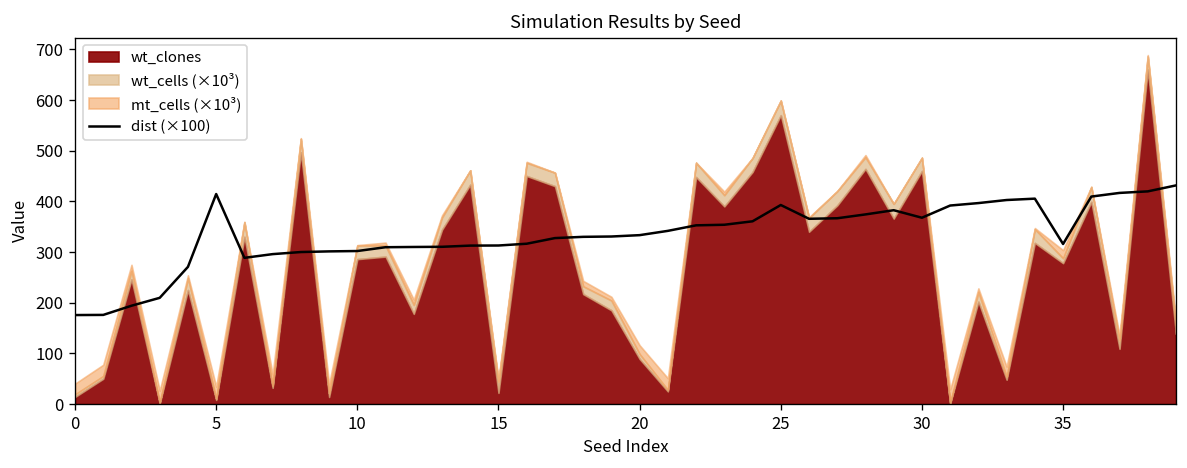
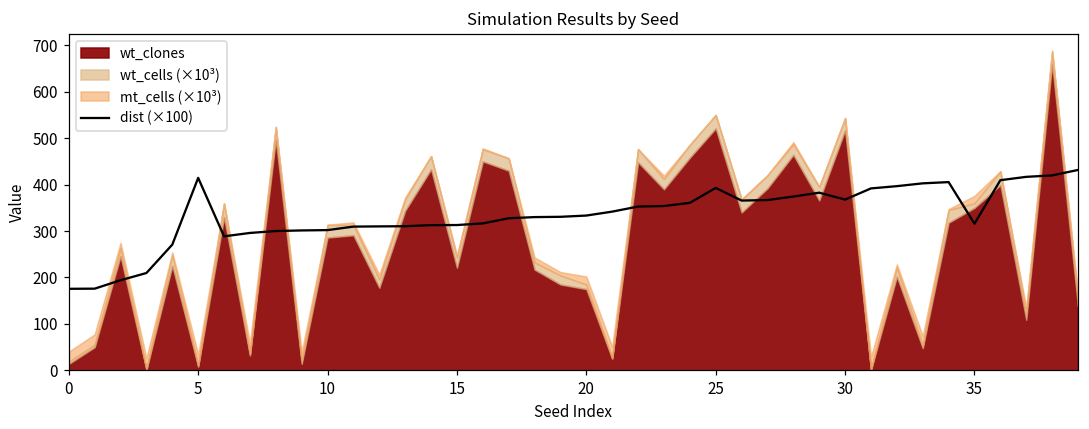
  {
    "dist (×100)": {
      "0": 180,
      "5": 410,
      "10": 300,
      "15": 310,
      "20": 330,
      "25": 390,
      "30": 370,
      "35": 320
    },
    "wt_clones": {
      "10": 290,
-     "15": 20,
-     "20": 90,
-     "25": 570,
-     "30": 460,
-     "35": 280
+     "15": 220,
+     "20": 180,
+     "25": 520,
+     "30": 520,
+     "35": 350
    }
  }
